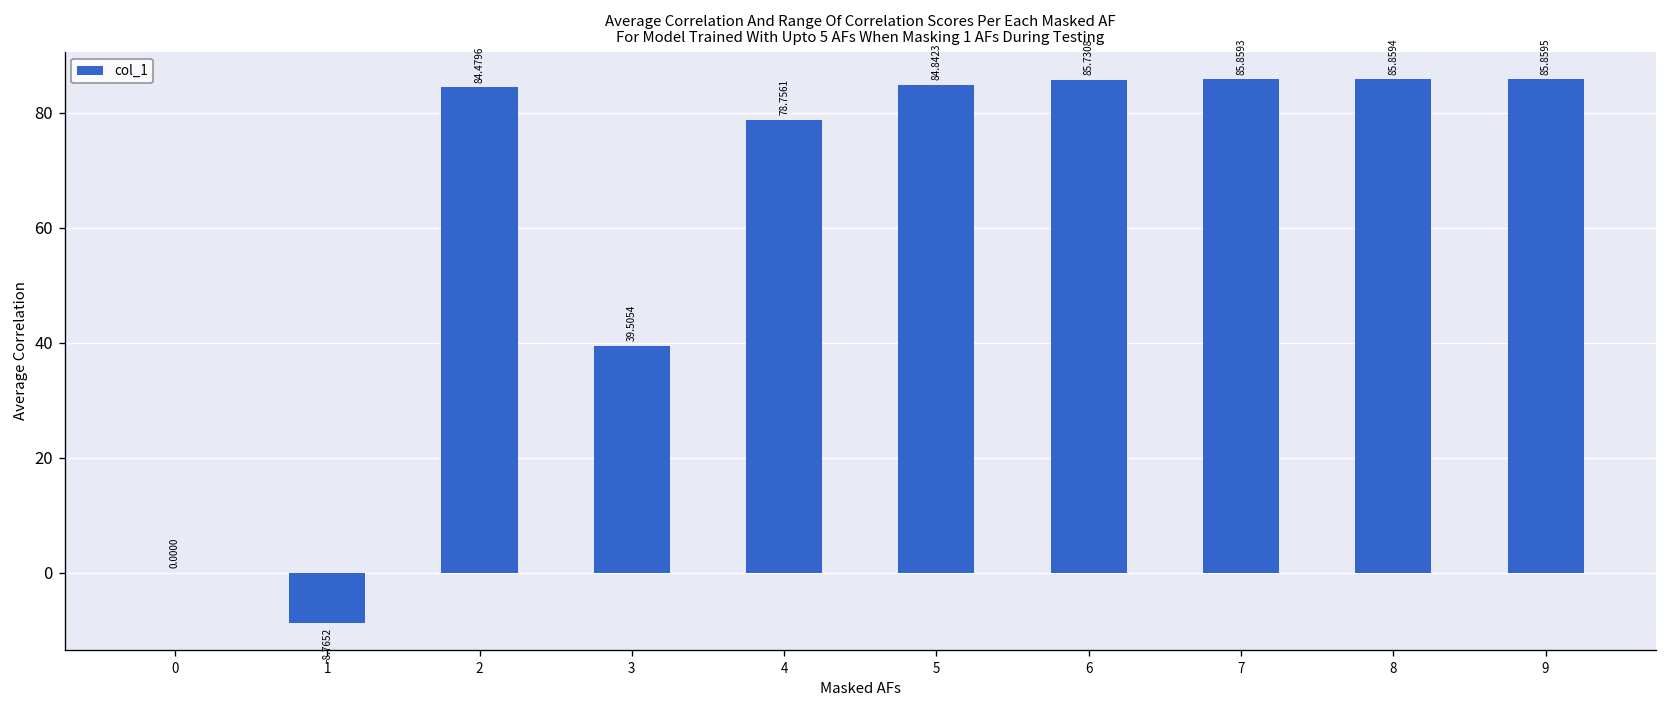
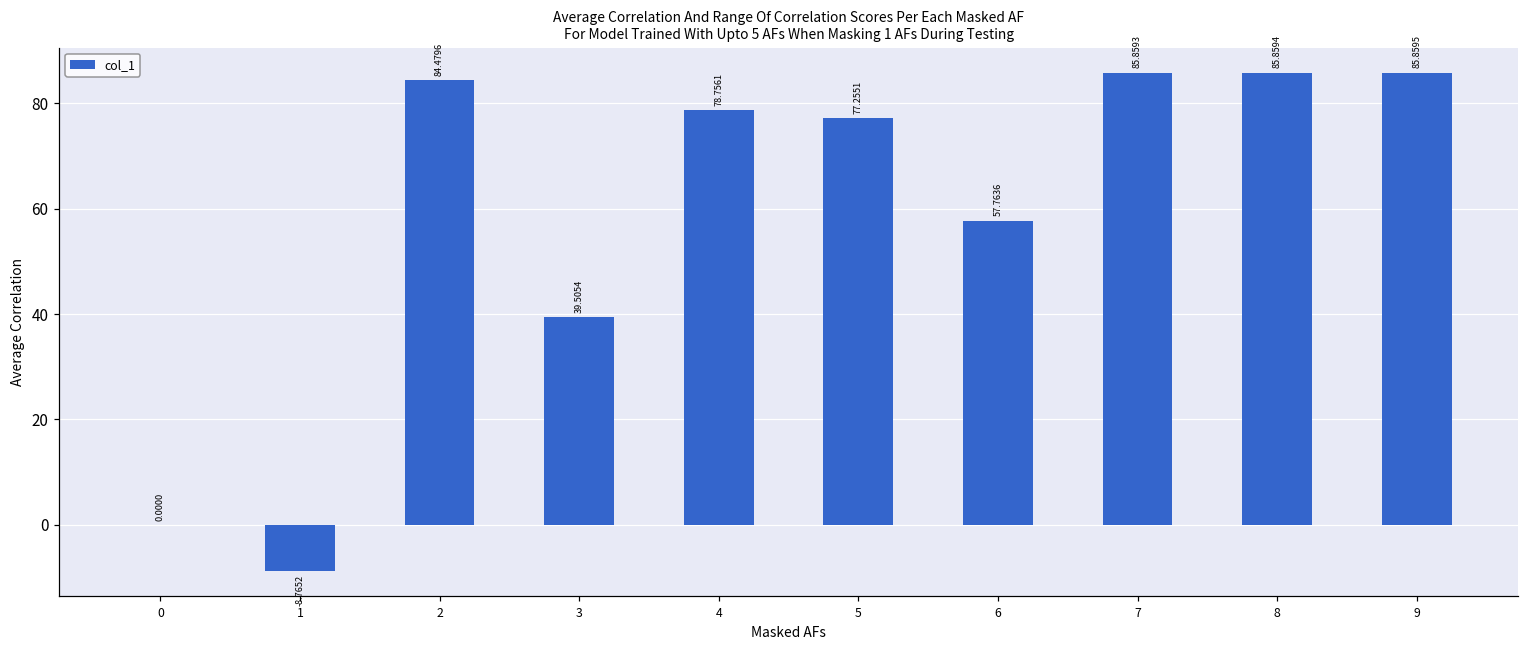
  {
    "0": 0.0000,
    "1": -8.7652,
    "2": 84.4796,
    "3": 39.5054,
    "4": 78.7561,
-   "5": 84.8423,
-   "6": 85.7308,
+   "5": 77.2551,
+   "6": 57.7636,
    "7": 85.8593,
    "8": 85.8594,
    "9": 85.8595
  }
